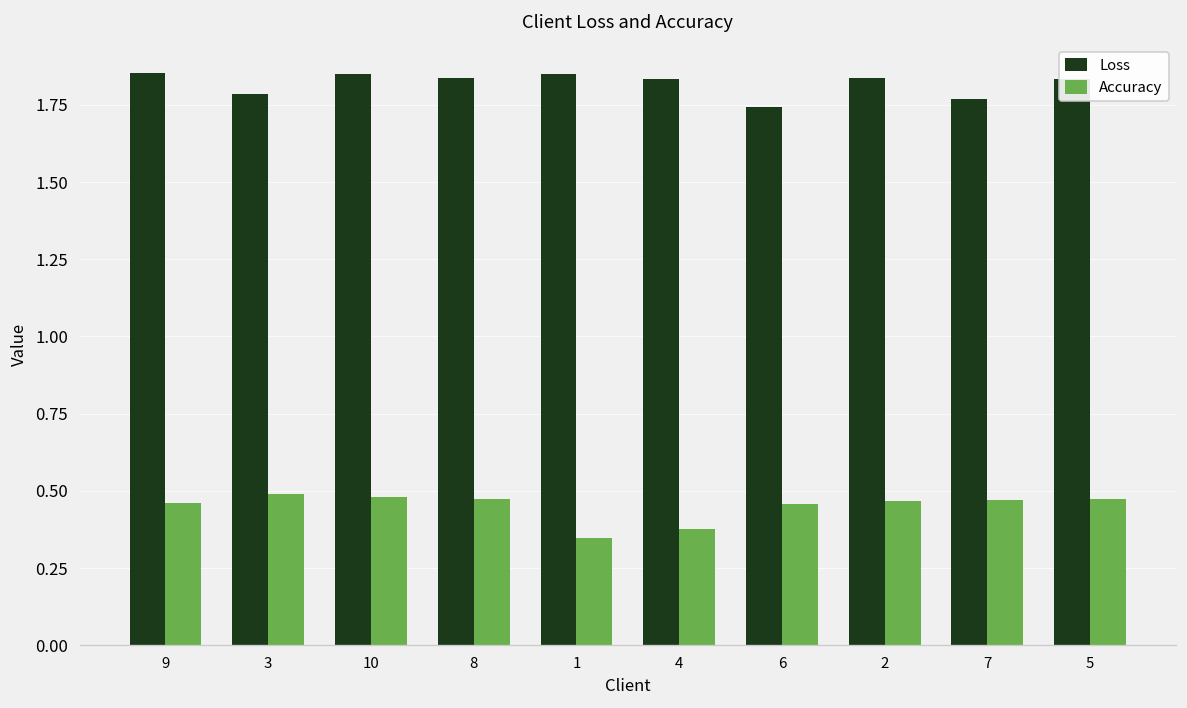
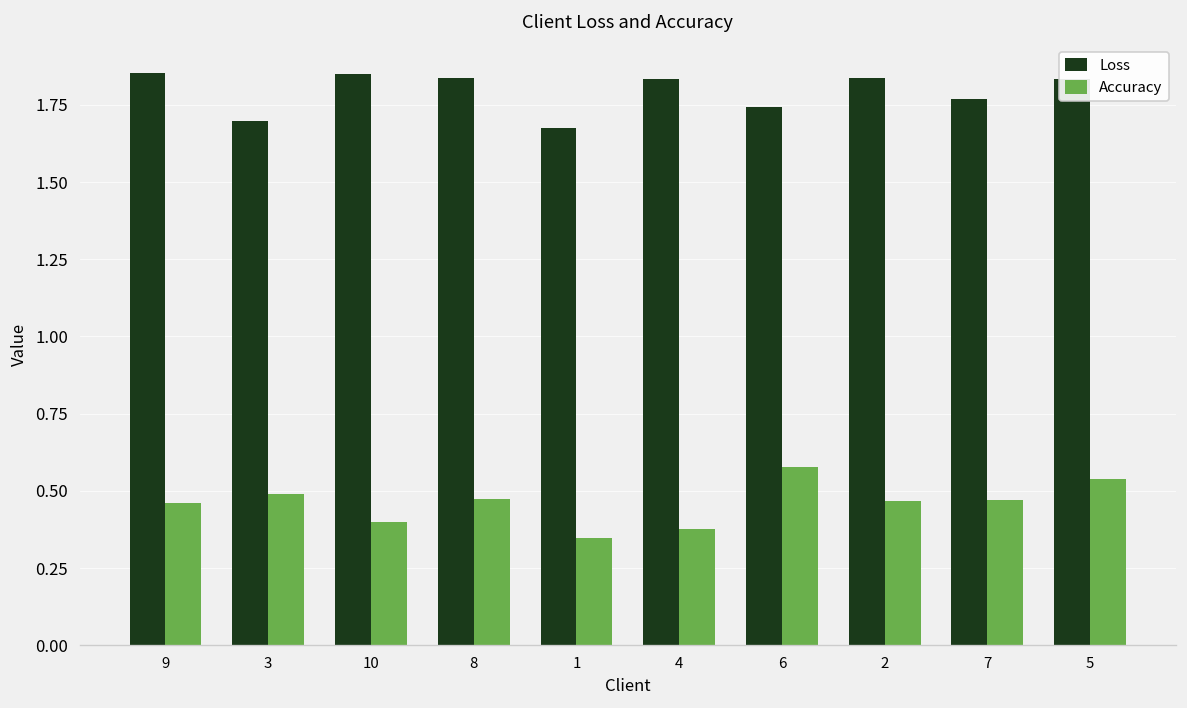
  {
    "Loss": {
      "9": 1.85,
-     "3": 1.79,
+     "3": 1.70,
      "10": 1.85,
      "8": 1.84,
-     "1": 1.85,
+     "1": 1.68,
      "4": 1.83,
      "6": 1.74,
      "2": 1.84,
      "7": 1.77
    },
    "Accuracy": {
      "9": 0.46,
      "3": 0.49,
-     "10": 0.48,
+     "10": 0.40,
      "8": 0.47,
      "1": 0.35,
      "4": 0.38,
-     "6": 0.46,
+     "6": 0.58,
      "2": 0.47,
      "7": 0.47,
-     "5": 0.47
+     "5": 0.54
    }
  }
